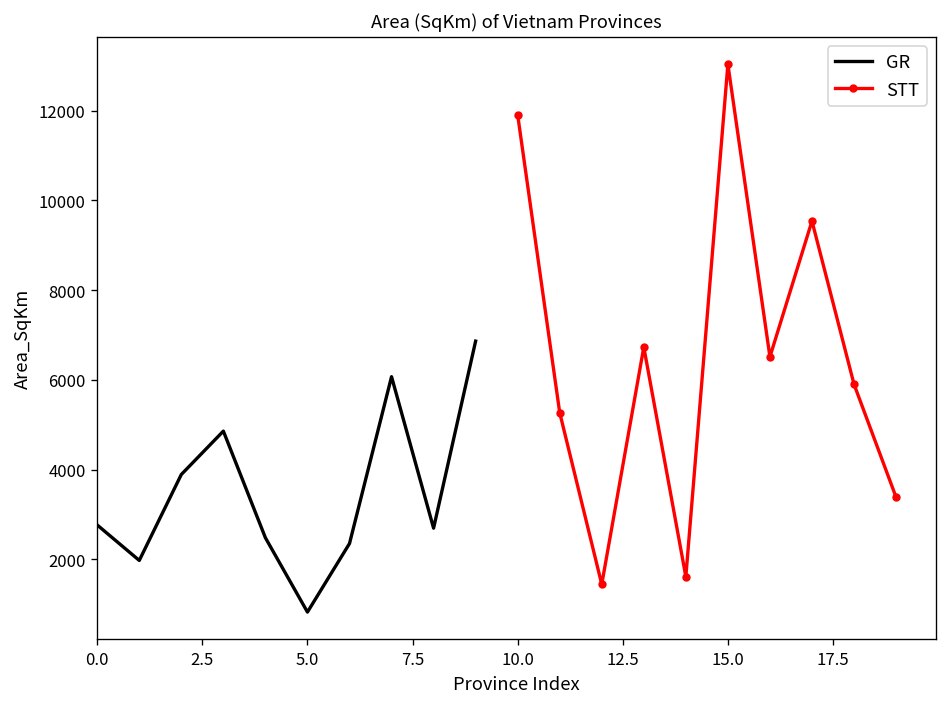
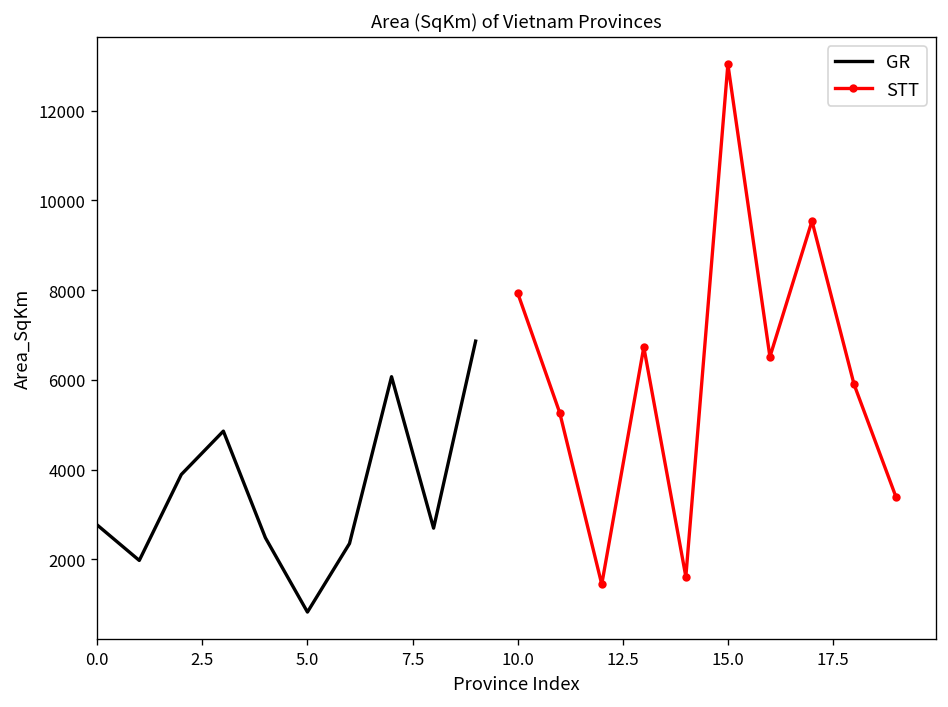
  {
    "GR": {
      "0.0": 2800,
      "5.0": 800
    },
    "STT": {
-     "10.0": 11900,
+     "10.0": 7900,
      "15.0": 13000
    }
  }
